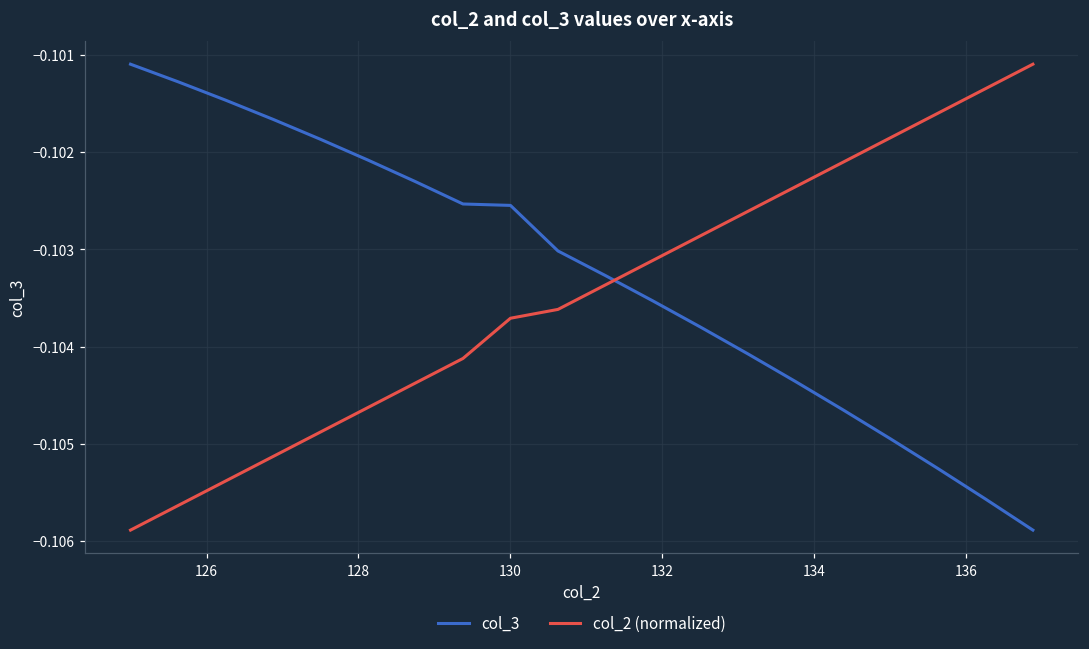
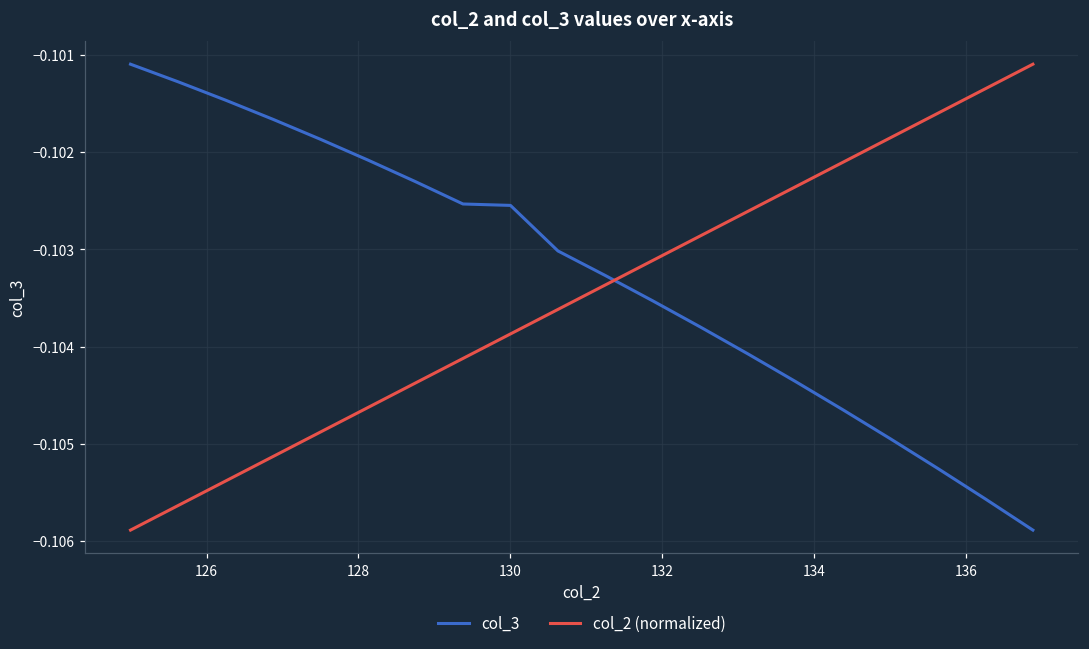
  {
    "col_3": {
      "130": -0.1025
    },
    "col_2 (normalized)": {
-     "130": -0.1037
+     "130": -0.1039
    }
  }
